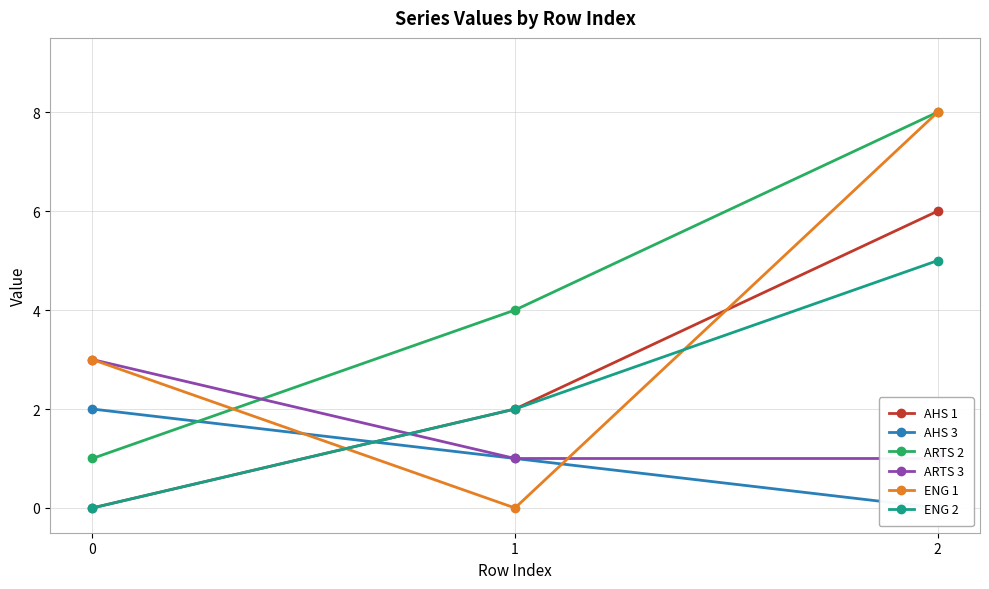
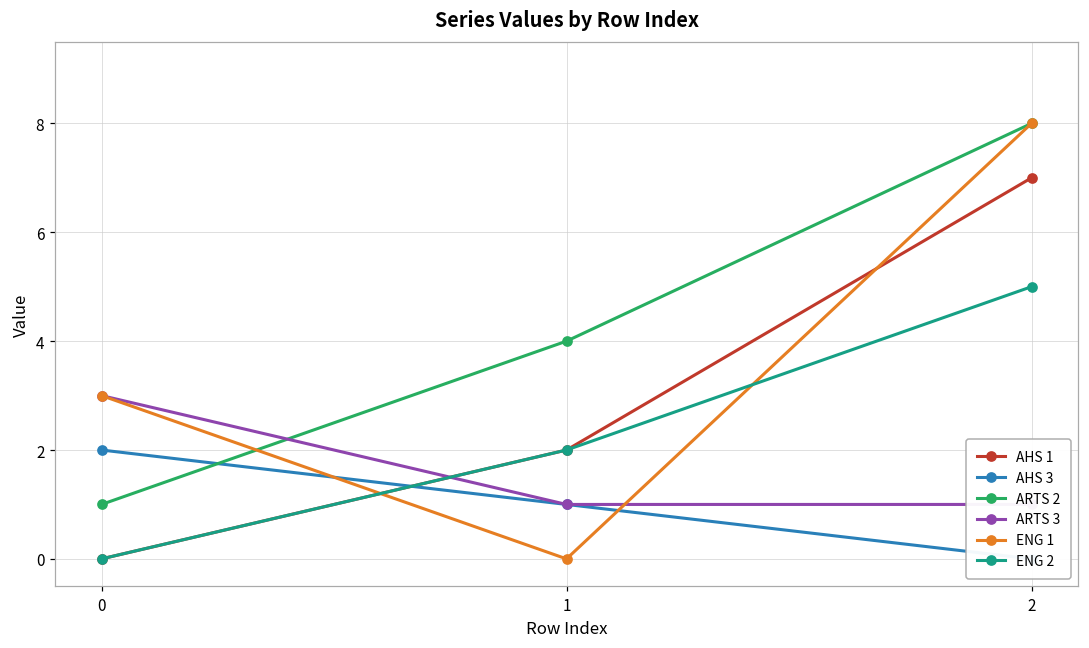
  {
    "AHS 1": {
-     "2": 6
+     "2": 7
    },
    "AHS 3": {
      "0": 2
    },
    "ENG 1": {
      "1": 0
    }
  }
